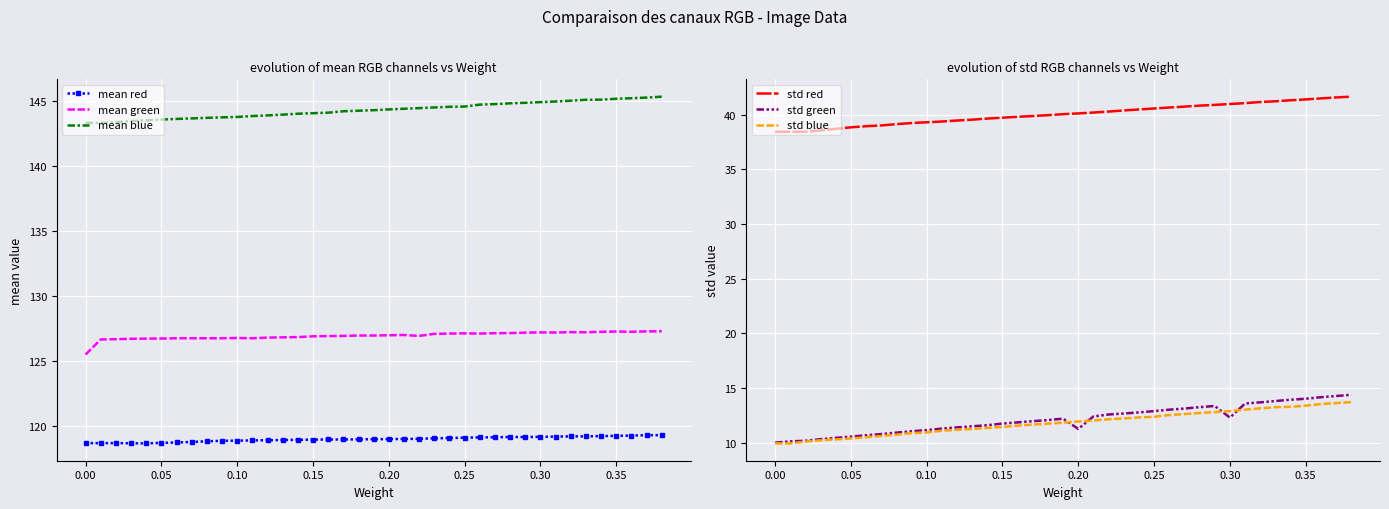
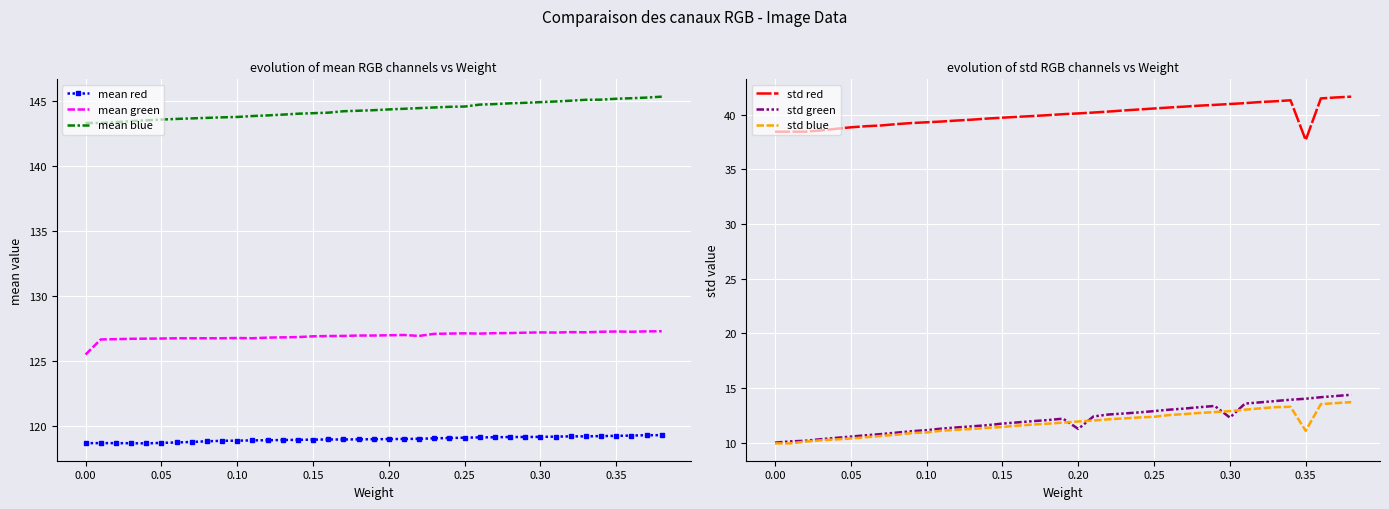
  {
    "evolution of mean RGB channels vs Weight": {
      "mean red": {
        "0.00": 118.7,
        "0.05": 118.7,
        "0.10": 118.9,
        "0.15": 119.0,
        "0.20": 119.0,
        "0.25": 119.1,
        "0.30": 119.2,
        "0.35": 119.3
      },
      "mean green": {
        "0.00": 125.5,
        "0.05": 126.7,
        "0.10": 126.8,
        "0.15": 126.9,
        "0.20": 127.0,
        "0.25": 127.1,
        "0.30": 127.2,
        "0.35": 127.3
      },
      "mean blue": {
        "0.10": 143.8,
        "0.15": 144.1,
        "0.20": 144.4,
        "0.25": 144.6,
        "0.30": 144.9,
        "0.35": 145.2
      }
    },
    "evolution of std RGB channels vs Weight": {
      "std red": {
        "0.05": 38.8,
        "0.10": 39.3,
        "0.15": 39.7,
        "0.20": 40.1,
        "0.25": 40.6,
        "0.30": 41.0,
-       "0.35": 41.4
+       "0.35": 37.7
      },
      "std green": {
        "0.15": 11.8,
        "0.20": 11.3,
        "0.25": 12.9,
        "0.30": 12.3,
        "0.35": 14.0
      },
      "std blue": {
        "0.15": 11.5,
        "0.20": 12.0,
        "0.25": 12.4,
        "0.30": 12.9,
-       "0.35": 13.4
+       "0.35": 11.1
      }
    }
  }
